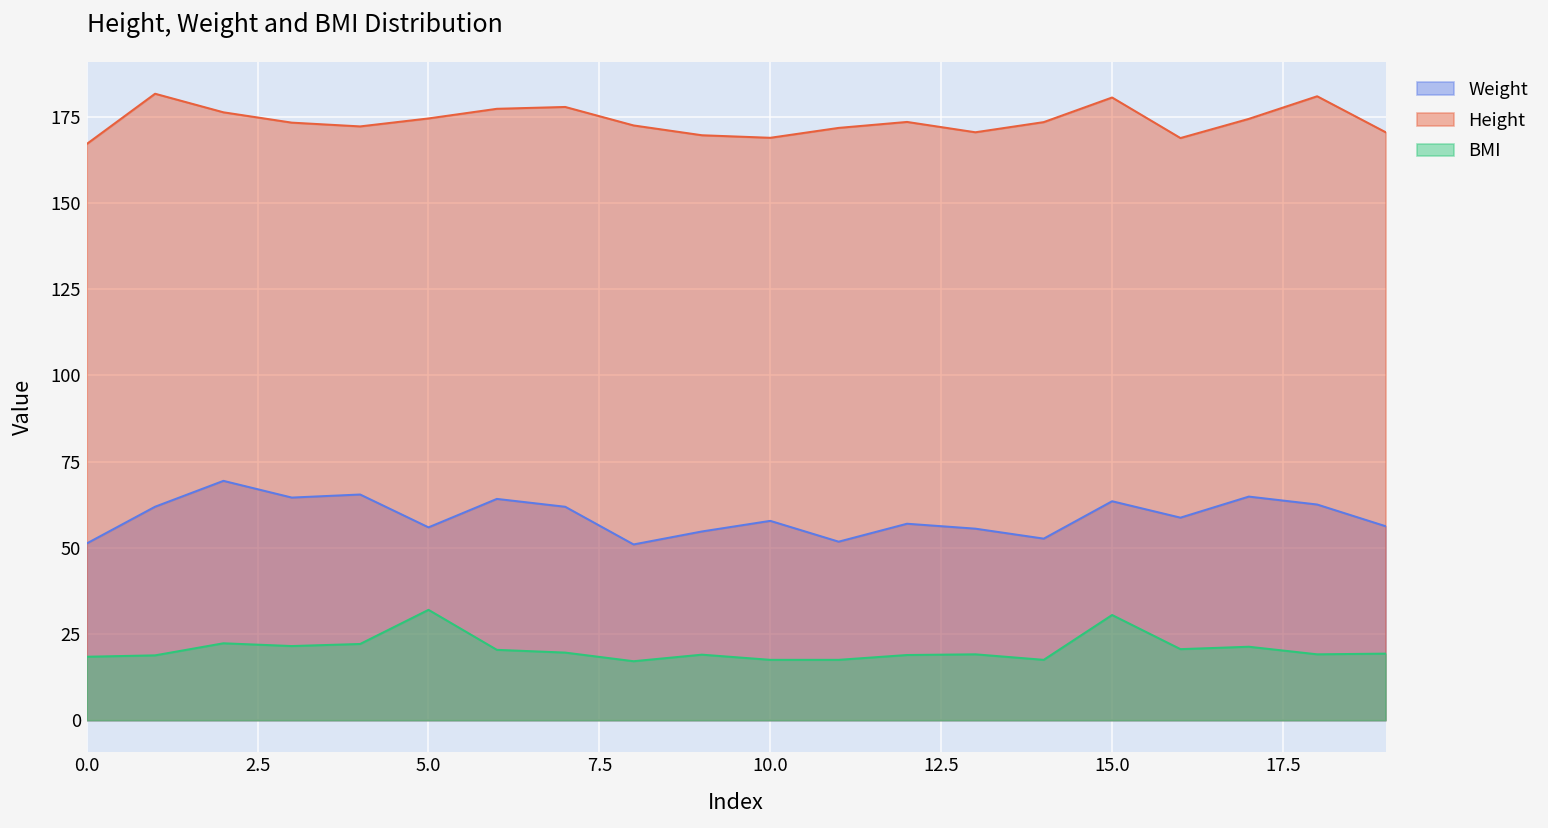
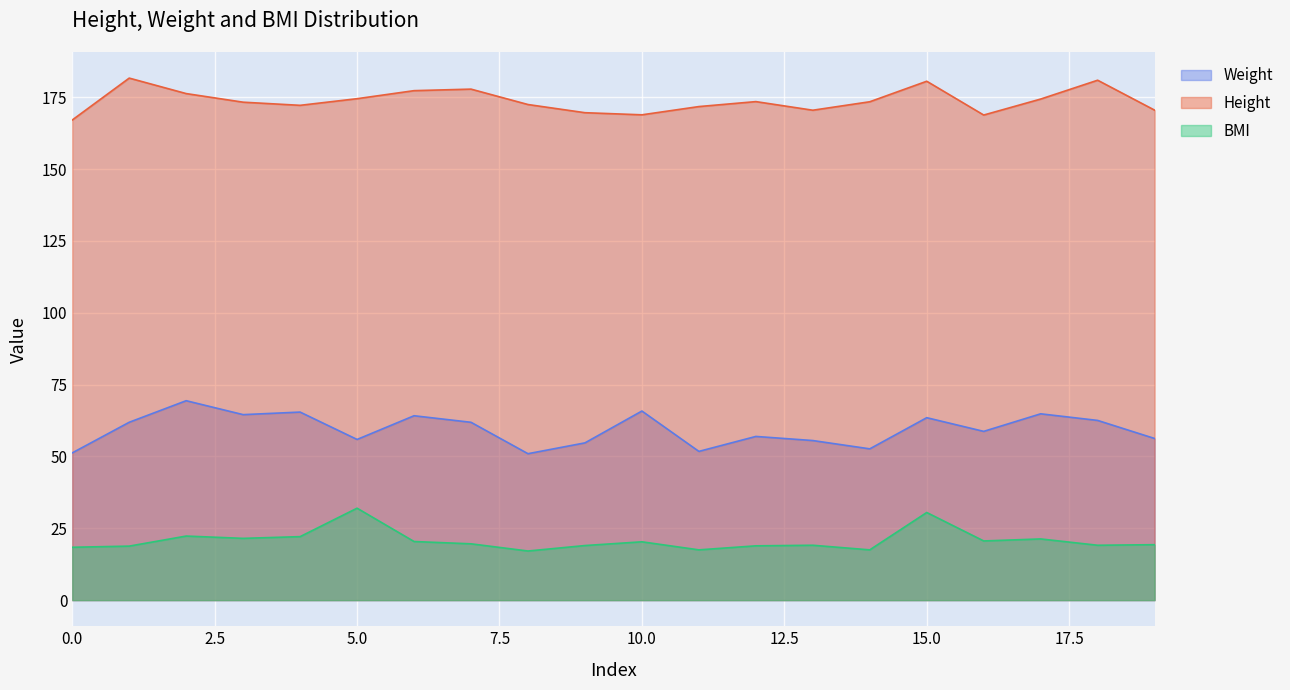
  {
    "Weight": {
      "0.0": 51,
      "5.0": 56,
-     "10.0": 58,
+     "10.0": 66,
      "15.0": 63
    },
    "Height": {
      "0.0": 167,
      "5.0": 174,
      "10.0": 169,
      "15.0": 181
    },
    "BMI": {
      "0.0": 18,
      "5.0": 32,
-     "10.0": 18,
+     "10.0": 20,
      "15.0": 31
    }
  }
